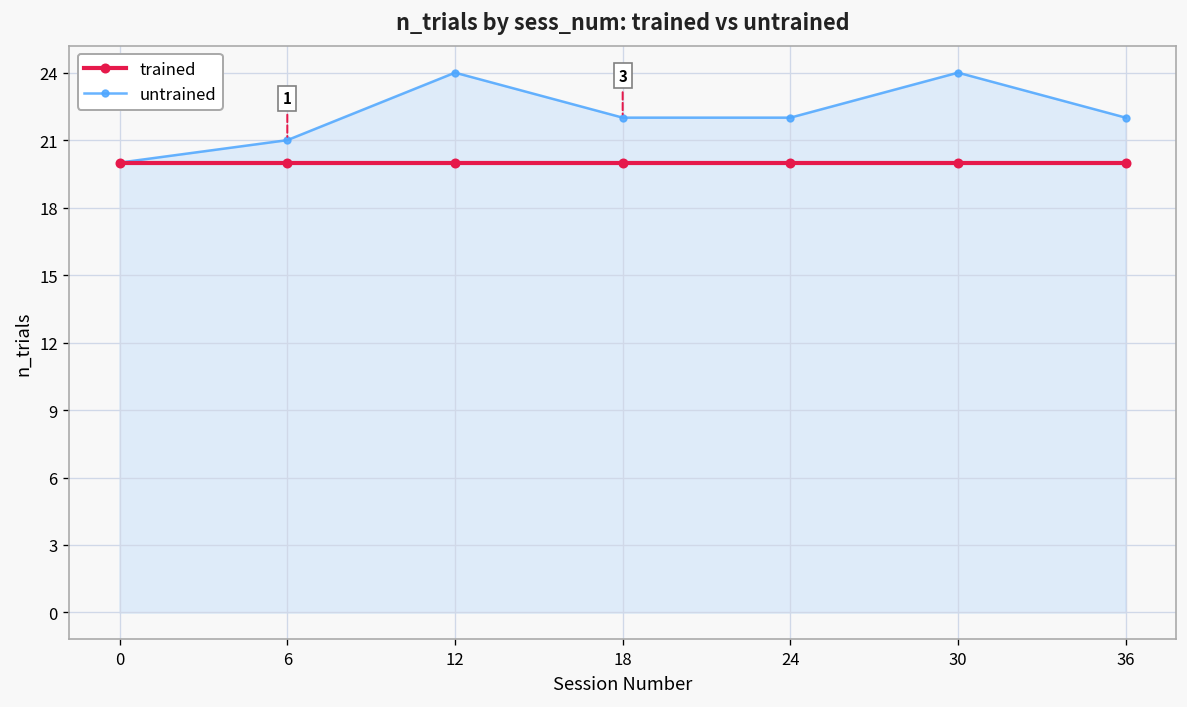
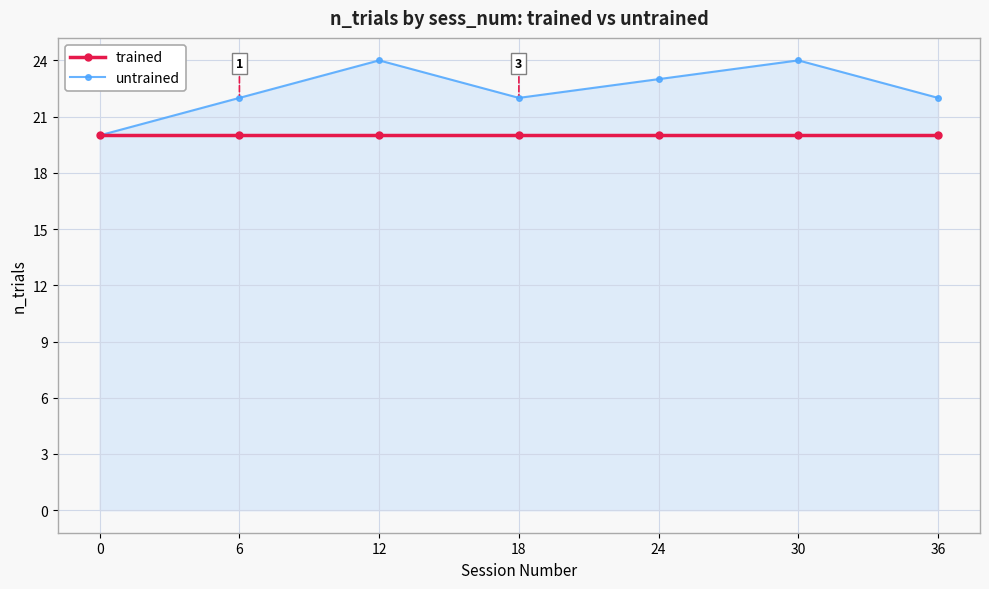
  {
    "trained": {
      "6": 20.0,
      "12": 20.0,
      "18": 20.0,
      "24": 20.0,
      "30": 20.0,
      "36": 20.0
    },
    "untrained": {
-     "6": 21.0,
+     "6": 22.0,
      "12": 24.0,
-     "24": 22.0,
+     "24": 23.0,
      "30": 24.0,
      "36": 22.0
    }
  }
